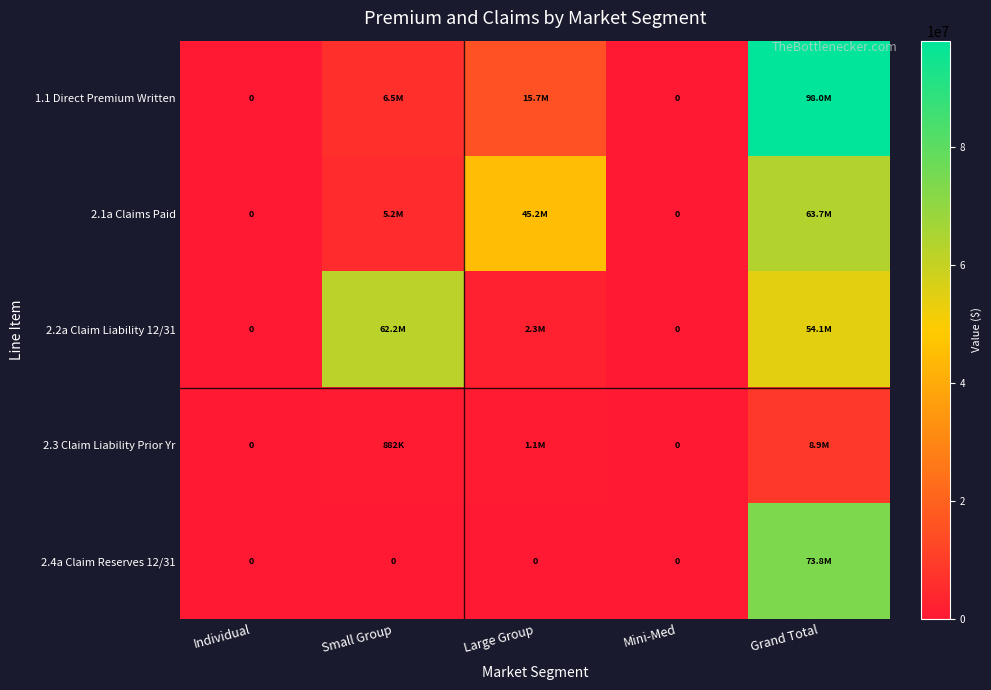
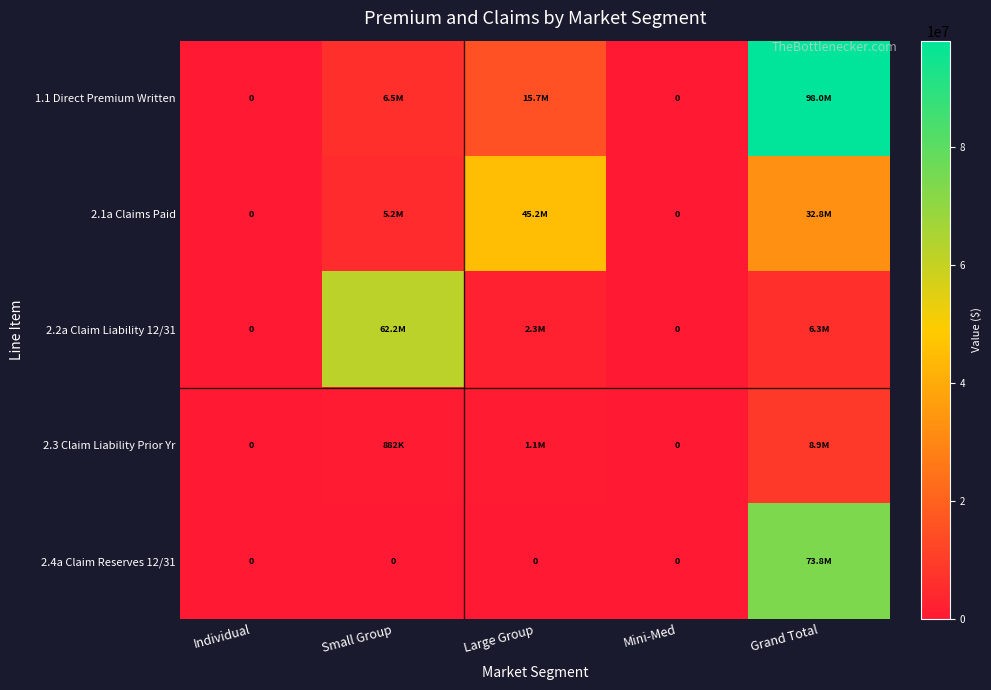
  {
    "1.1 Direct Premium Written": {
      "Individual": "0",
      "Small Group": "6.5M",
      "Large Group": "15.7M",
      "Mini-Med": "0"
    },
    "2.1a Claims Paid": {
      "Individual": "0",
      "Small Group": "5.2M",
      "Large Group": "45.2M",
      "Mini-Med": "0",
-     "Grand Total": "63.7M"
+     "Grand Total": "32.8M"
    },
    "2.2a Claim Liability 12/31": {
      "Individual": "0",
      "Small Group": "62.2M",
      "Large Group": "2.3M",
      "Mini-Med": "0",
-     "Grand Total": "54.1M"
+     "Grand Total": "6.3M"
    },
    "2.3 Claim Liability Prior Yr": {
      "Individual": "0",
      "Small Group": "882K",
      "Large Group": "1.1M",
      "Mini-Med": "0",
      "Grand Total": "8.9M"
    },
    "2.4a Claim Reserves 12/31": {
      "Individual": "0",
      "Small Group": "0",
      "Large Group": "0",
      "Mini-Med": "0",
      "Grand Total": "73.8M"
    }
  }
